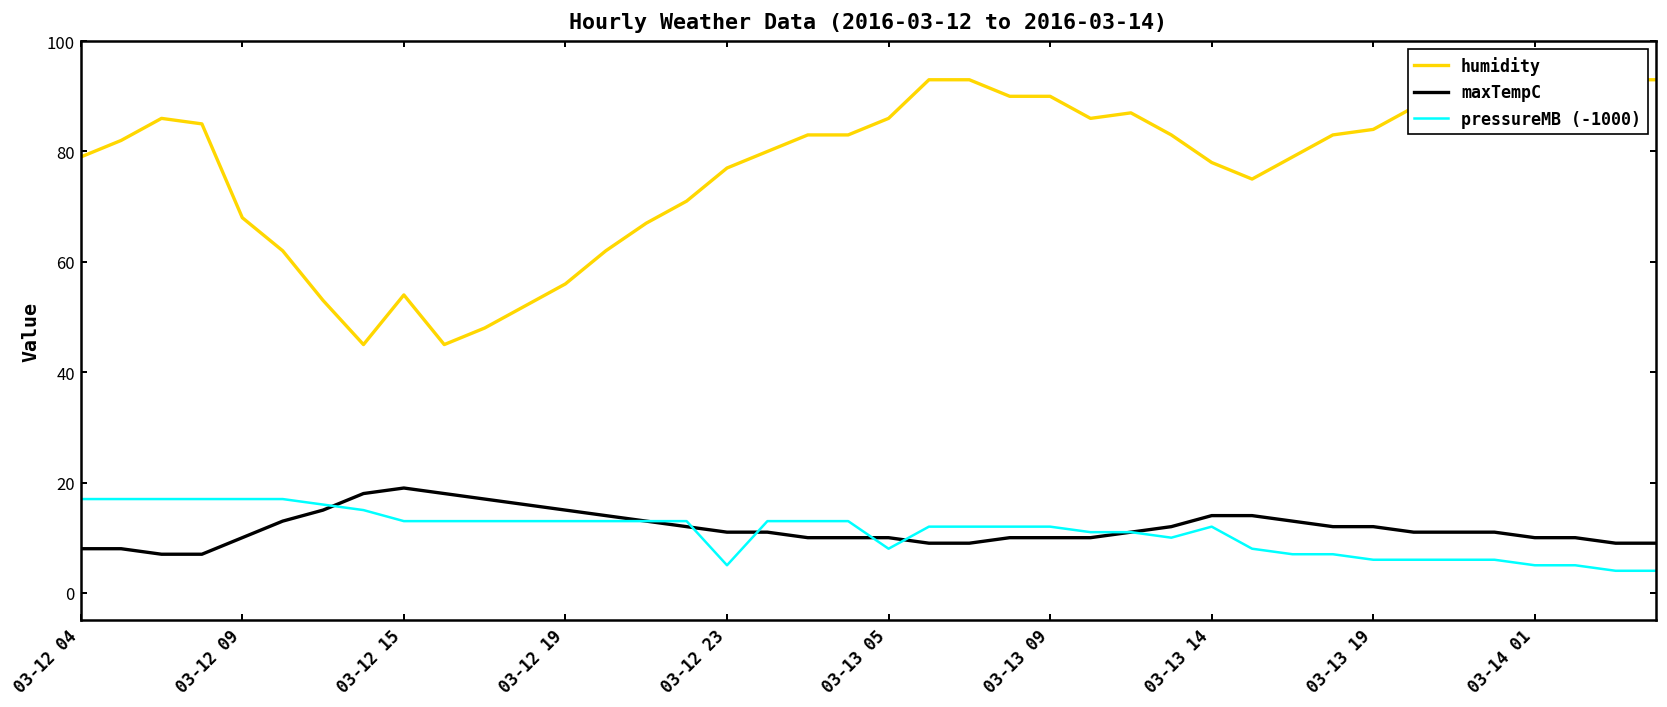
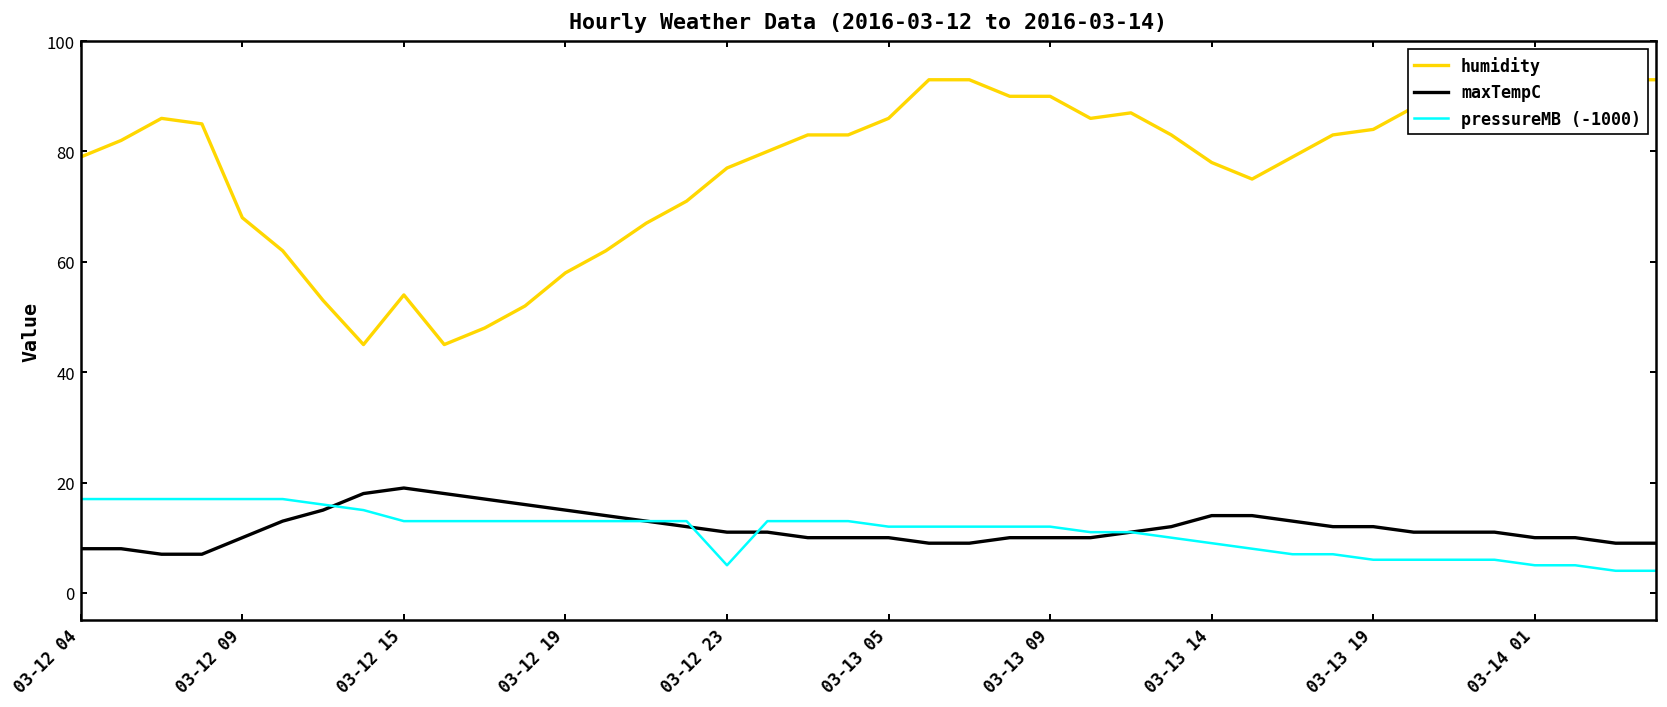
  {
    "humidity": {
      "03-12 04": 79,
      "03-12 09": 68,
      "03-12 15": 54,
-     "03-12 19": 56,
+     "03-12 19": 58,
      "03-12 23": 77,
      "03-13 05": 86,
      "03-13 09": 90,
      "03-13 14": 78,
      "03-13 19": 84
    },
    "maxTempC": {
      "03-12 04": 8,
      "03-12 09": 10,
      "03-12 15": 19,
      "03-12 19": 15,
      "03-12 23": 11,
      "03-13 05": 10,
      "03-13 09": 10,
      "03-13 14": 14,
      "03-13 19": 12,
      "03-14 01": 10
    },
    "pressureMB (-1000)": {
      "03-12 04": 17,
      "03-12 09": 17,
      "03-12 15": 13,
      "03-12 19": 13,
      "03-12 23": 5,
-     "03-13 05": 8,
+     "03-13 05": 12,
      "03-13 09": 12,
-     "03-13 14": 12,
+     "03-13 14": 9,
      "03-13 19": 6,
      "03-14 01": 5
    }
  }
